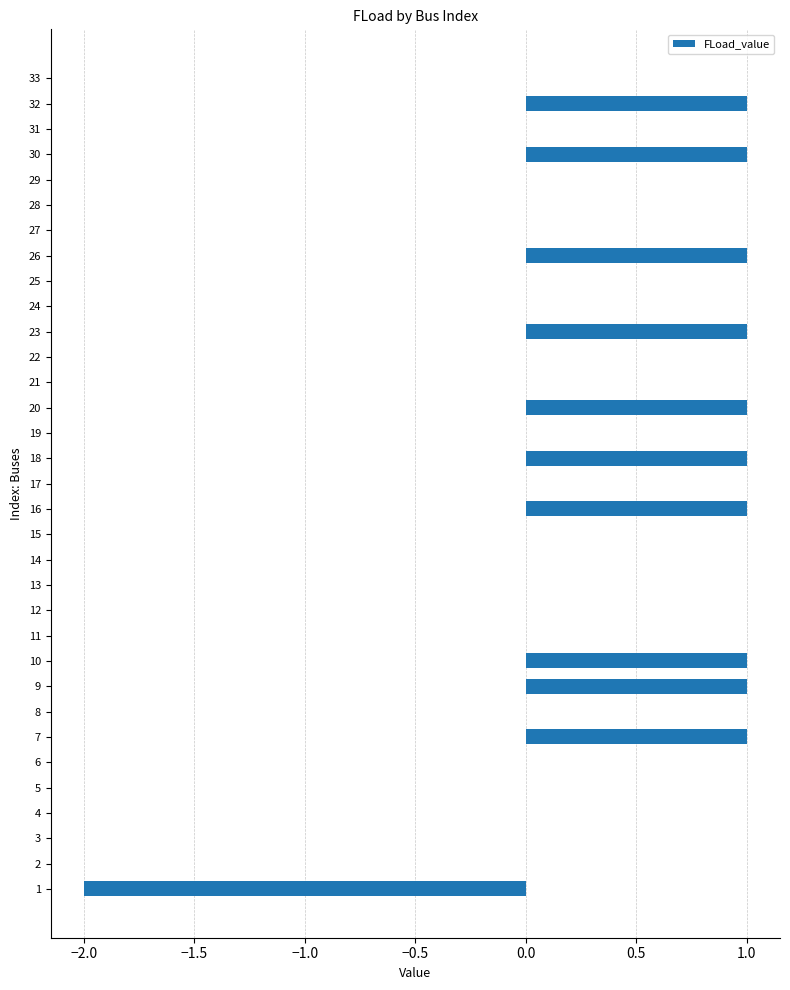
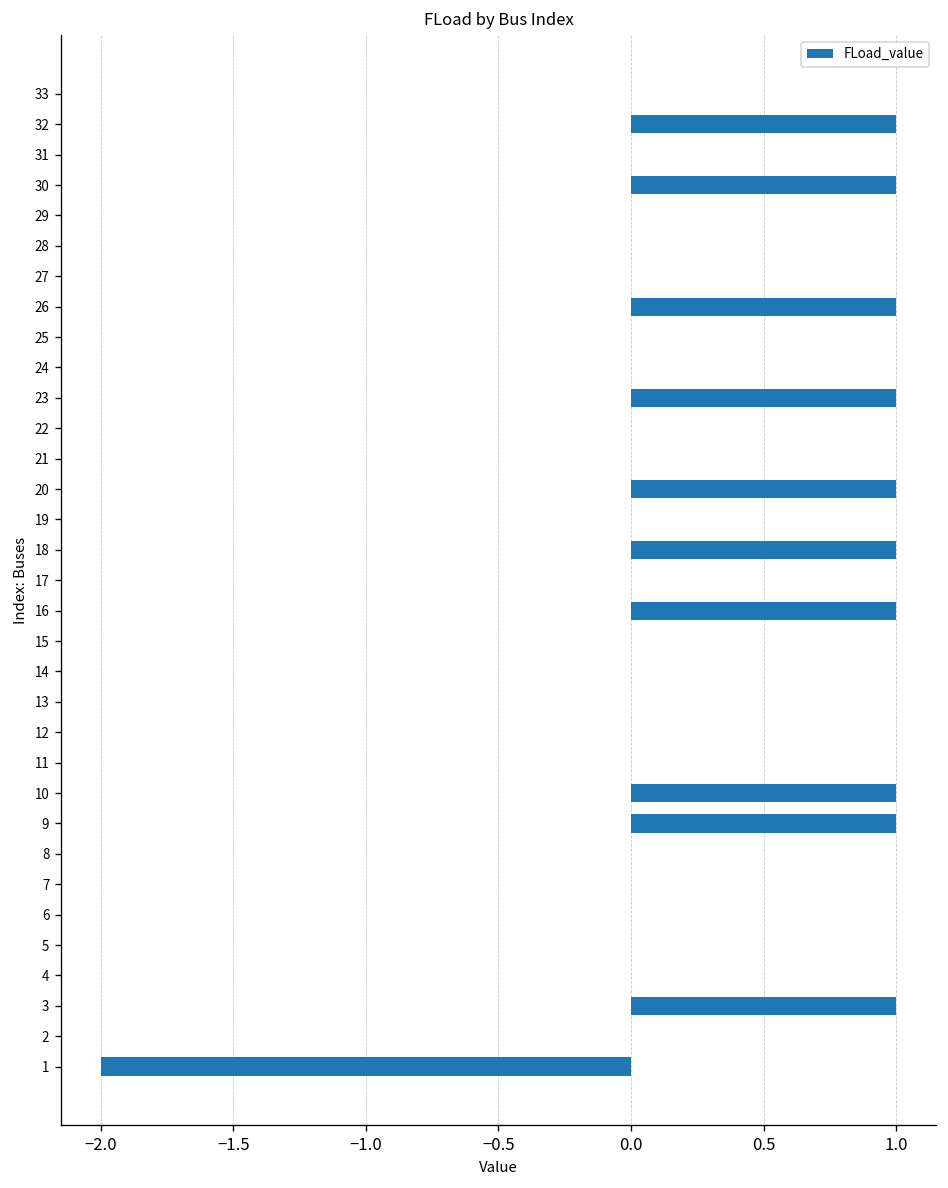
  {
    "33": 0,
    "32": 1,
    "31": 0,
    "30": 1,
    "29": 0,
    "28": 0,
    "27": 0,
    "26": 1,
    "25": 0,
    "24": 0,
    "23": 1,
    "22": 0,
    "21": 0,
    "20": 1,
    "19": 0,
    "18": 1,
    "17": 0,
    "16": 1,
    "15": 0,
    "14": 0,
    "13": 0,
    "12": 0,
    "11": 0,
    "10": 1,
    "9": 1,
    "8": 0,
-   "7": 1,
+   "7": 0,
    "6": 0,
    "5": 0,
    "4": 0,
-   "3": 0,
+   "3": 1,
    "2": 0,
    "1": -2
  }
